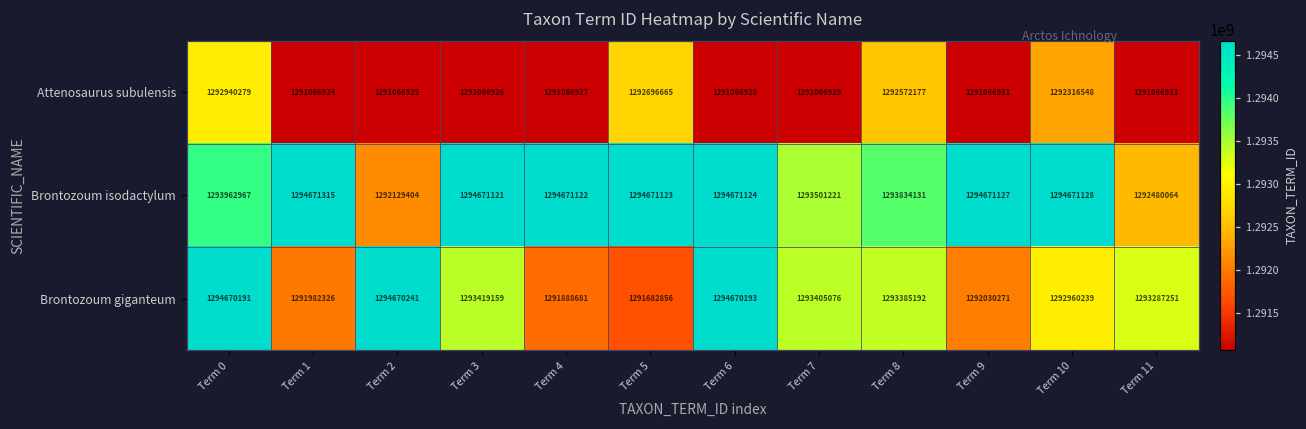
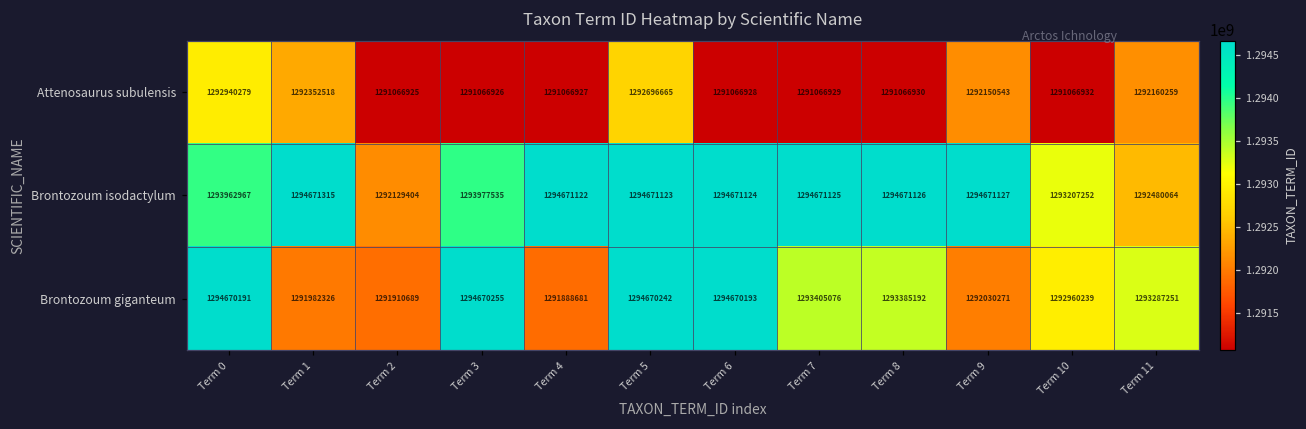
  {
    "Attenosaurus subulensis": {
      "Term 0": 1292940279,
-     "Term 1": 1291066924,
+     "Term 1": 1292352518,
      "Term 2": 1291066925,
      "Term 3": 1291066926,
      "Term 4": 1291066927,
      "Term 5": 1292696665,
      "Term 6": 1291066928,
      "Term 7": 1291066929,
-     "Term 8": 1292572177,
-     "Term 9": 1291066931,
-     "Term 10": 1292316548,
-     "Term 11": 1291066933
+     "Term 8": 1291066930,
+     "Term 9": 1292150543,
+     "Term 10": 1291066932,
+     "Term 11": 1292160259
    },
    "Brontozoum isodactylum": {
      "Term 0": 1293962967,
      "Term 1": 1294671315,
      "Term 2": 1292129404,
-     "Term 3": 1294671121,
+     "Term 3": 1293977535,
      "Term 4": 1294671122,
      "Term 5": 1294671123,
      "Term 6": 1294671124,
-     "Term 7": 1293501221,
-     "Term 8": 1293834131,
+     "Term 7": 1294671125,
+     "Term 8": 1294671126,
      "Term 9": 1294671127,
-     "Term 10": 1294671128,
+     "Term 10": 1293207252,
      "Term 11": 1292480064
    },
    "Brontozoum giganteum": {
      "Term 0": 1294670191,
      "Term 1": 1291982326,
-     "Term 2": 1294670241,
-     "Term 3": 1293419159,
+     "Term 2": 1291910689,
+     "Term 3": 1294670255,
      "Term 4": 1291888681,
-     "Term 5": 1291682856,
+     "Term 5": 1294670242,
      "Term 6": 1294670193,
      "Term 7": 1293405076,
      "Term 8": 1293385192,
      "Term 9": 1292030271,
      "Term 10": 1292960239,
      "Term 11": 1293287251
    }
  }
